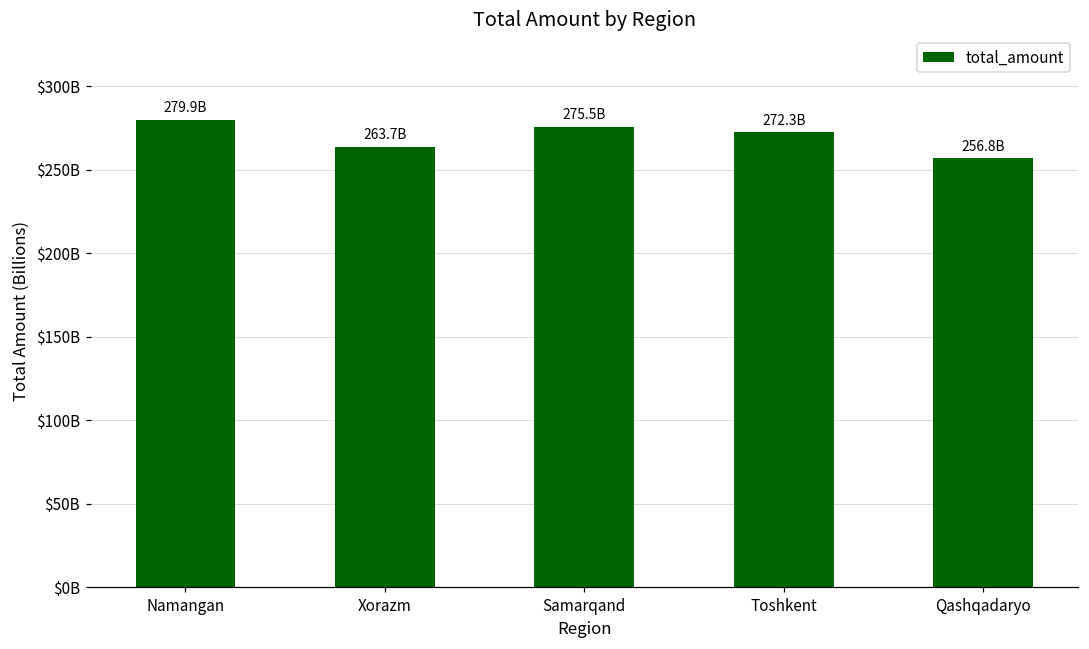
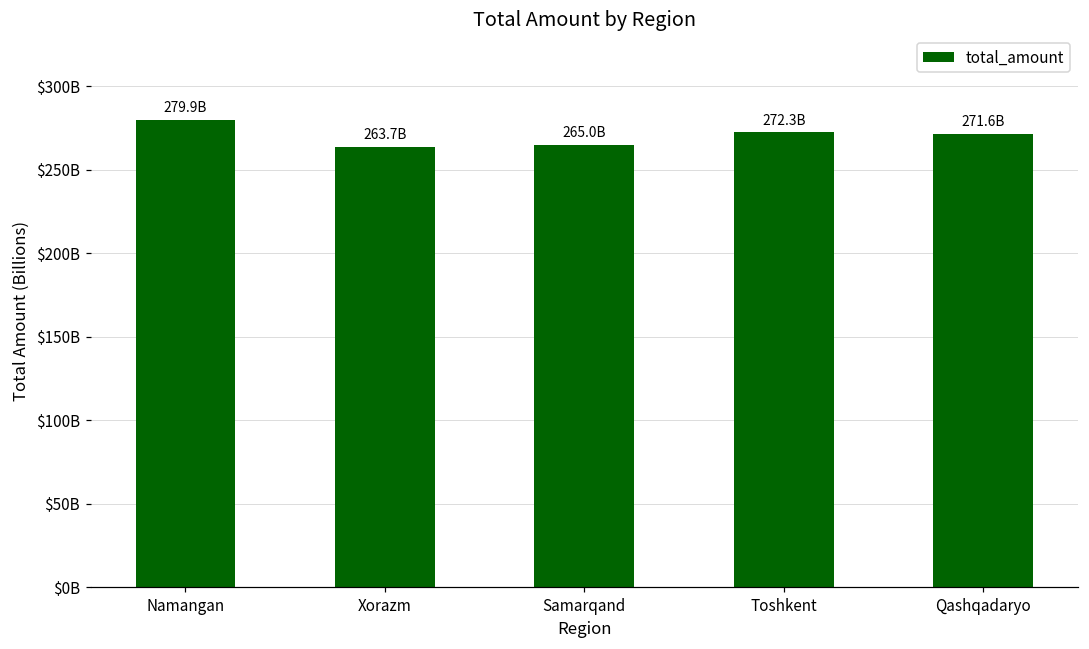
  {
    "Namangan": "279.9B",
    "Xorazm": "263.7B",
-   "Samarqand": "275.5B",
+   "Samarqand": "265.0B",
    "Toshkent": "272.3B",
-   "Qashqadaryo": "256.8B"
+   "Qashqadaryo": "271.6B"
  }
